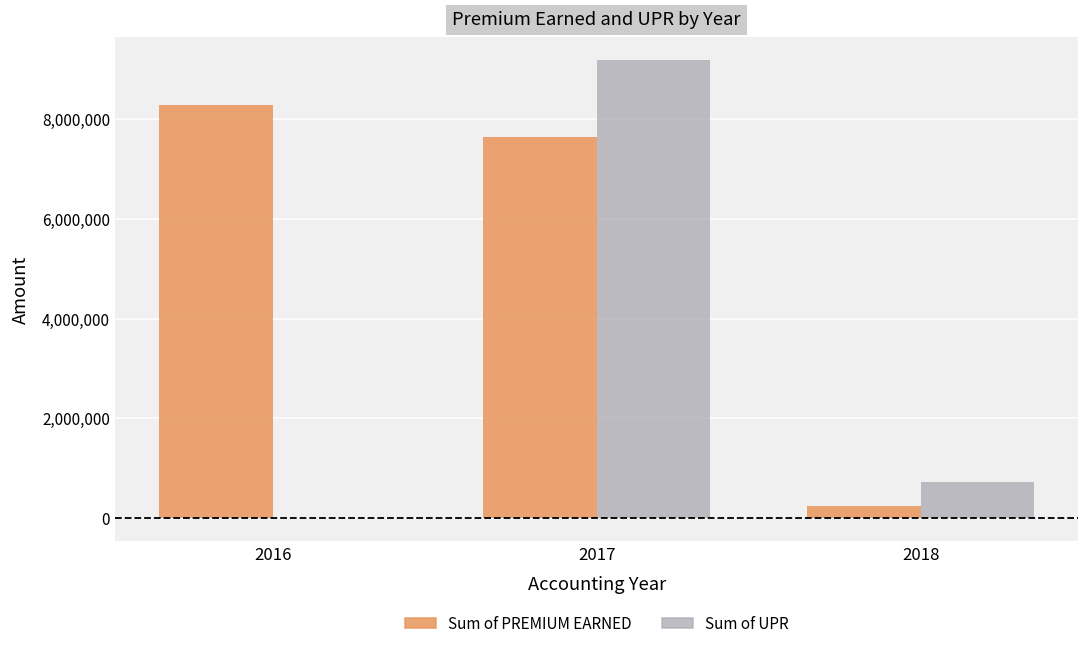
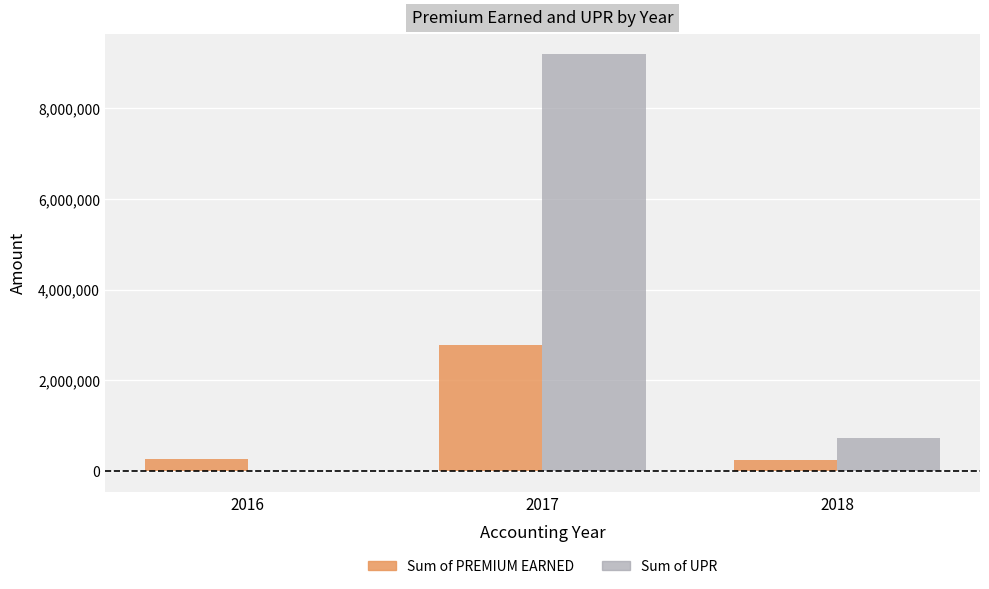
  {
    "Sum of PREMIUM EARNED": {
-     "2016": "8,300,000",
-     "2017": "7,600,000",
+     "2016": "200,000",
+     "2017": "2,800,000",
      "2018": "200,000"
    },
    "Sum of UPR": {
      "2017": "9,200,000",
      "2018": "700,000"
    }
  }
